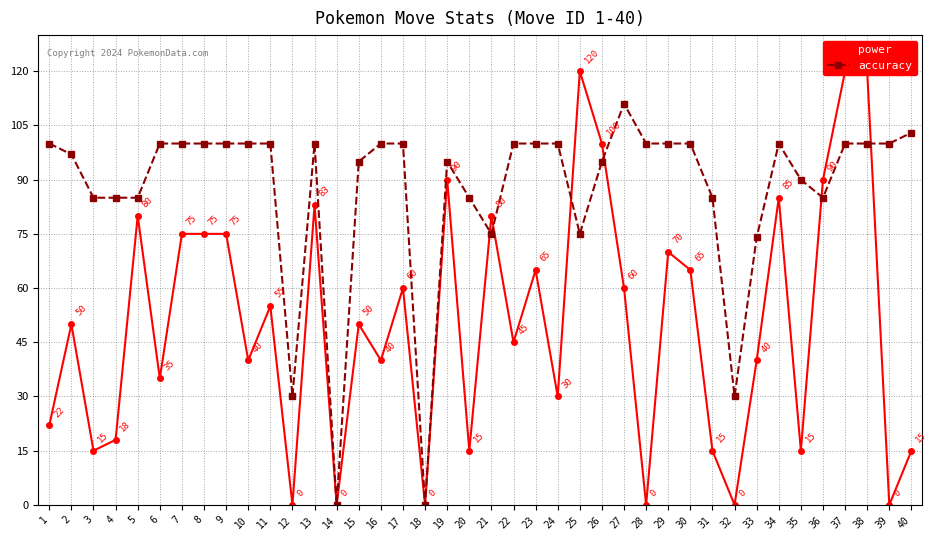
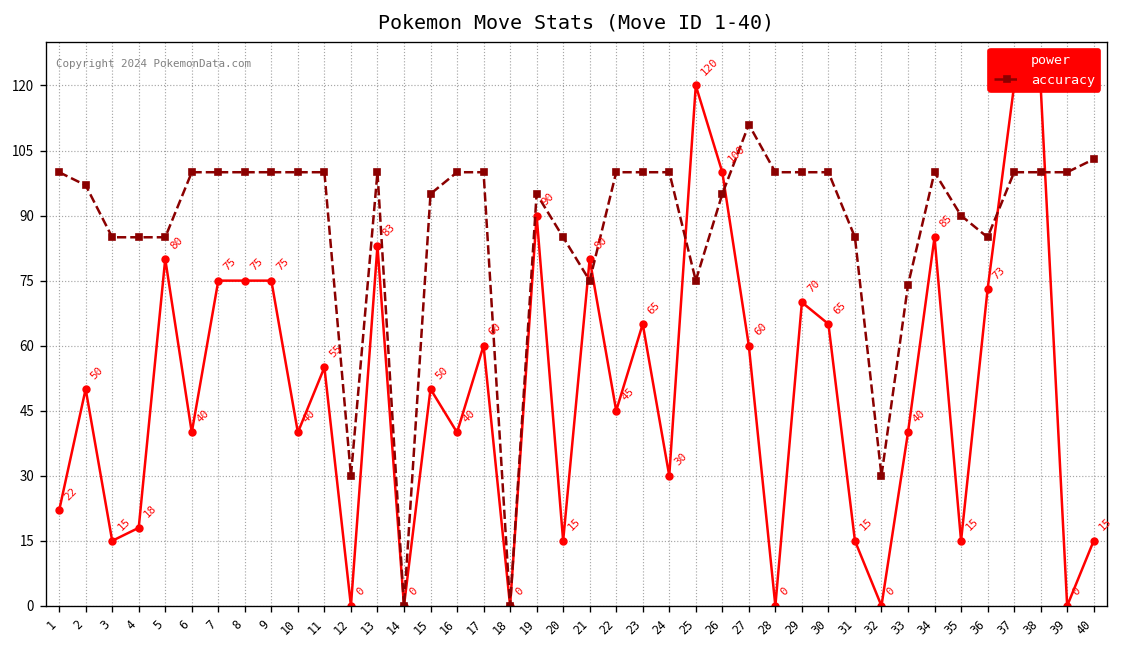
  {
    "power": {
      "1": 22,
      "2": 50,
      "3": 15,
      "4": 18,
      "5": 80,
-     "6": 35,
+     "6": 40,
      "7": 75,
      "8": 75,
      "9": 75,
      "10": 40,
      "11": 55,
      "12": 0,
      "13": 83,
      "15": 50,
      "16": 40,
      "17": 60,
      "19": 90,
      "20": 15,
      "21": 80,
      "22": 45,
      "23": 65,
      "24": 30,
      "25": 120,
      "26": 100,
      "27": 60,
      "28": 0,
      "29": 70,
      "30": 65,
      "31": 15,
      "32": 0,
      "33": 40,
      "34": 85,
      "35": 15,
-     "36": 90,
+     "36": 73,
      "39": 0,
      "40": 15
    },
    "accuracy": {
      "1": 100,
      "2": 97,
      "3": 85,
      "4": 85,
      "6": 100,
      "7": 100,
      "8": 100,
      "9": 100,
      "10": 100,
      "11": 100,
      "12": 30,
      "13": 100,
      "15": 95,
      "16": 100,
      "17": 100,
      "20": 85,
      "21": 75,
      "22": 100,
      "23": 100,
      "24": 100,
      "25": 75,
      "26": 95,
      "27": 111,
      "29": 100,
      "30": 100,
      "31": 85,
      "32": 30,
      "33": 74,
      "34": 100,
      "37": 100,
      "38": 100,
      "39": 100,
      "40": 103
    }
  }
